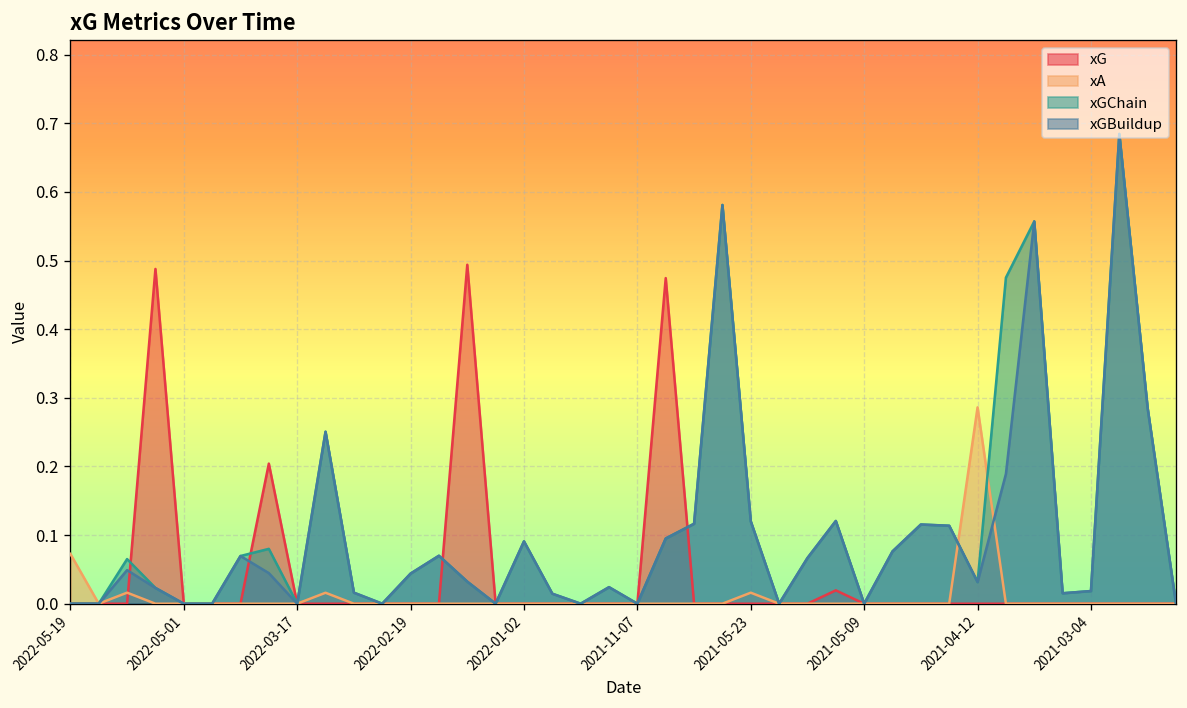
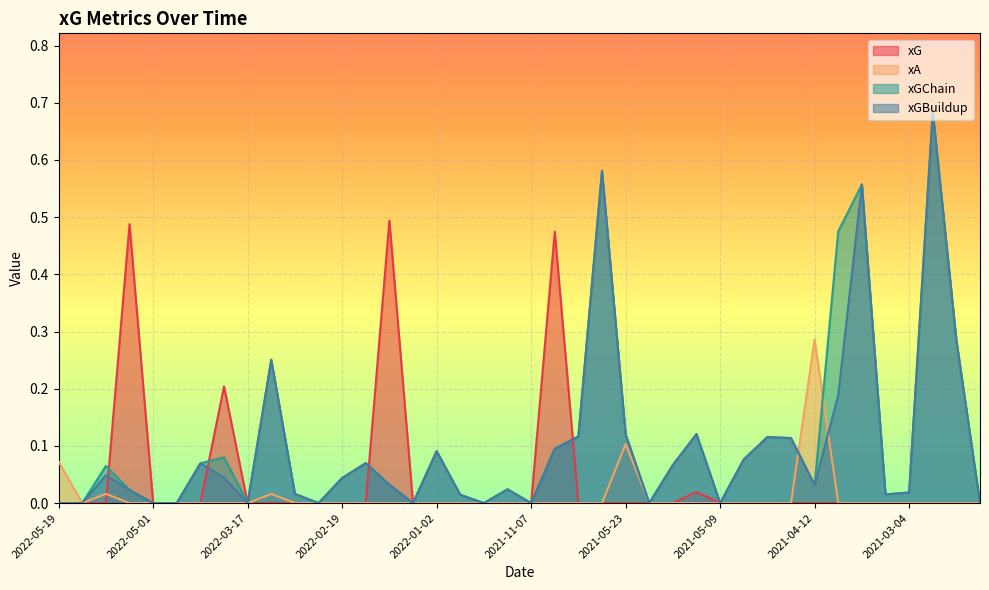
  {
    "xG": {
      "2021-05-23": 0.00,
      "2021-04-12": 0.00
    },
    "xA": {
      "2022-05-19": 0.07,
-     "2021-05-23": 0.02,
+     "2021-05-23": 0.10,
      "2021-04-12": 0.29
    }
  }
